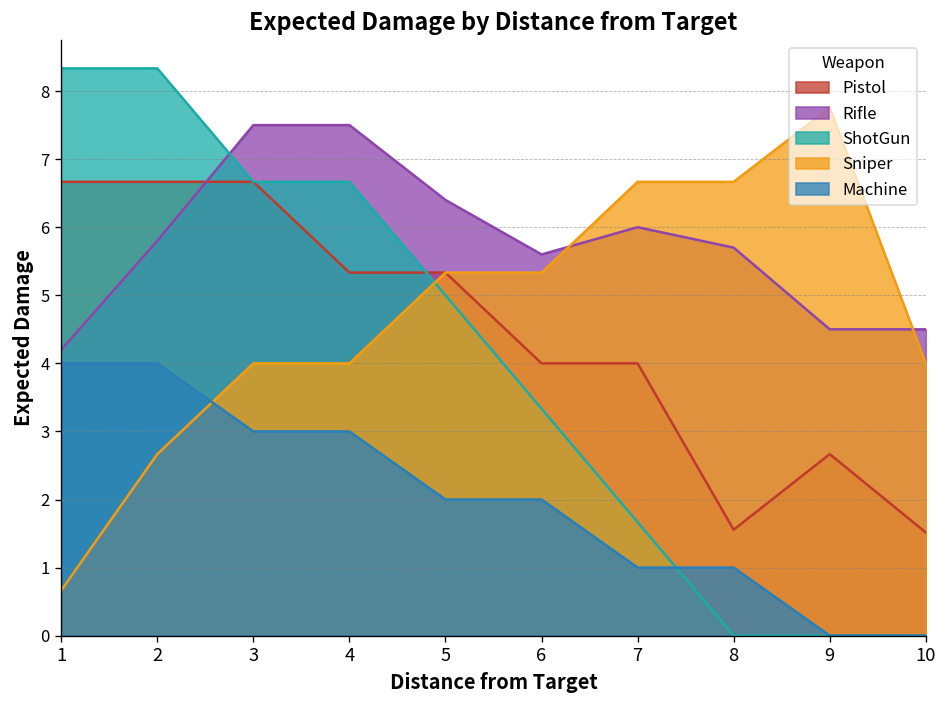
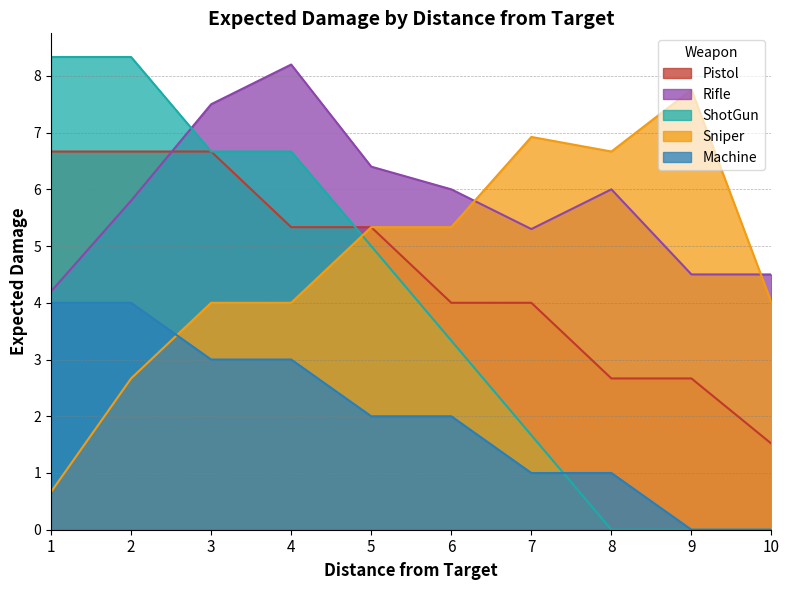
  {
    "Pistol": {
      "1": 6.7,
      "2": 6.7,
      "4": 5.3,
      "6": 4.0,
      "7": 4.0,
-     "8": 1.6,
+     "8": 2.7,
      "9": 2.7,
      "10": 1.5
    },
    "Rifle": {
      "1": 4.2,
      "2": 5.8,
      "3": 7.5,
-     "4": 7.5,
+     "4": 8.2,
      "5": 6.4,
-     "6": 5.6,
-     "7": 6.0,
-     "8": 5.7,
+     "6": 6.0,
+     "7": 5.3,
+     "8": 6.0,
      "9": 4.5,
      "10": 4.5
    },
    "Sniper": {
      "1": 0.7,
      "2": 2.7,
      "3": 4.0,
      "4": 4.0,
      "6": 5.3,
-     "7": 6.7,
+     "7": 6.9,
      "8": 6.7,
      "10": 4.0
    }
  }
